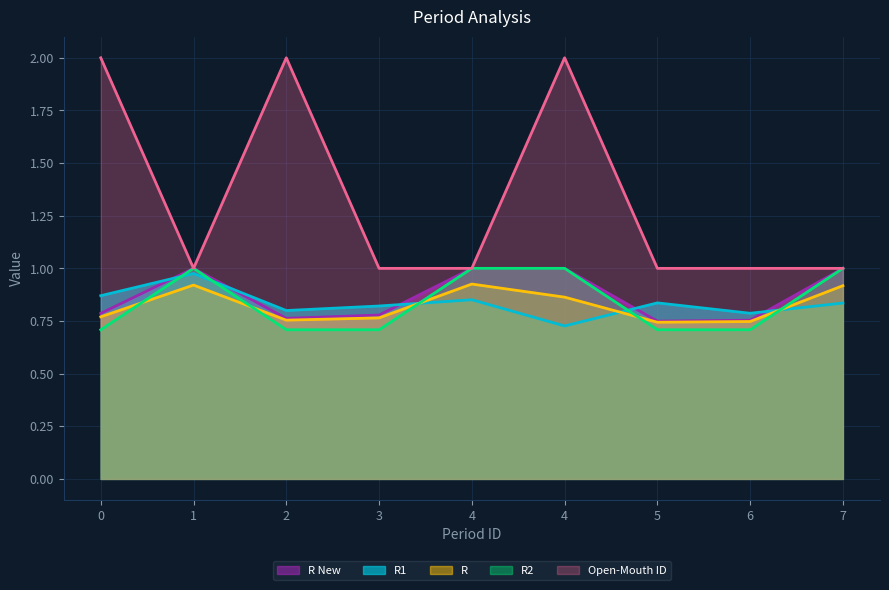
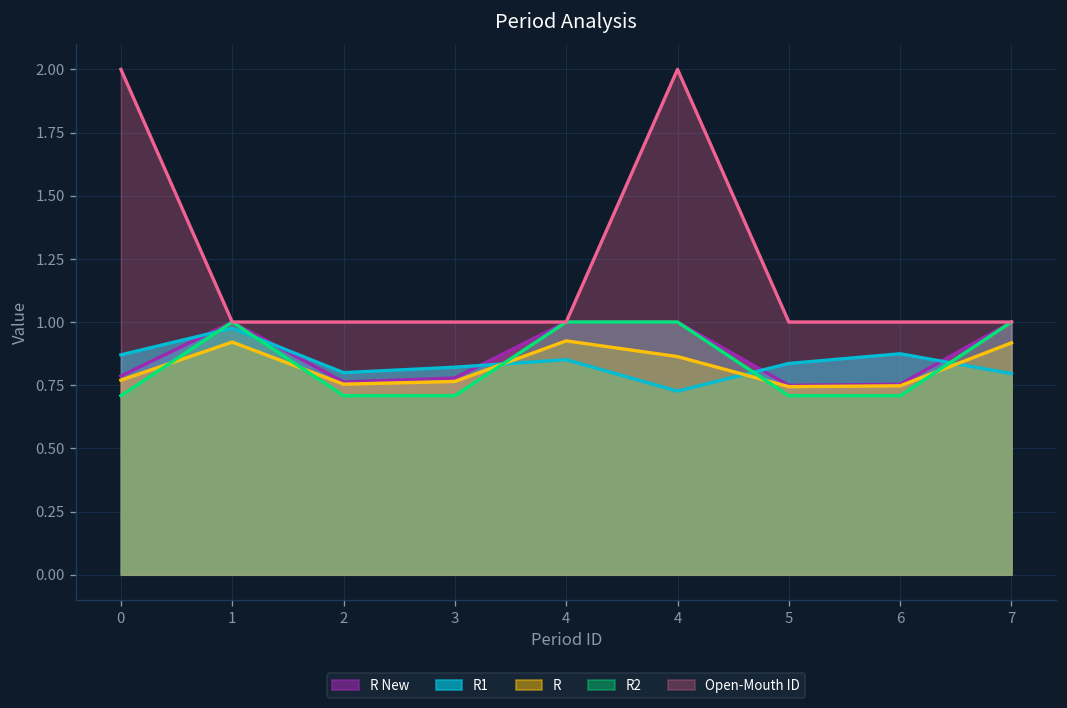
  {
    "R New": {
      "0": 0.79,
      "3": 0.78
    },
    "R1": {
      "0": 0.87,
      "1": 0.98,
      "2": 0.80,
      "3": 0.82,
      "5": 0.84,
-     "6": 0.79,
-     "7": 0.84
+     "6": 0.87,
+     "7": 0.80
    },
    "R": {
      "0": 0.77,
      "1": 0.92,
      "3": 0.76,
      "7": 0.92
    },
    "R2": {
      "0": 0.71,
      "2": 0.71,
      "3": 0.71,
      "5": 0.71,
      "6": 0.71
    },
    "Open-Mouth ID": {
      "0": 2,
-     "2": 2,
+     "2": 1,
      "3": 1,
      "5": 1,
      "6": 1
    }
  }
